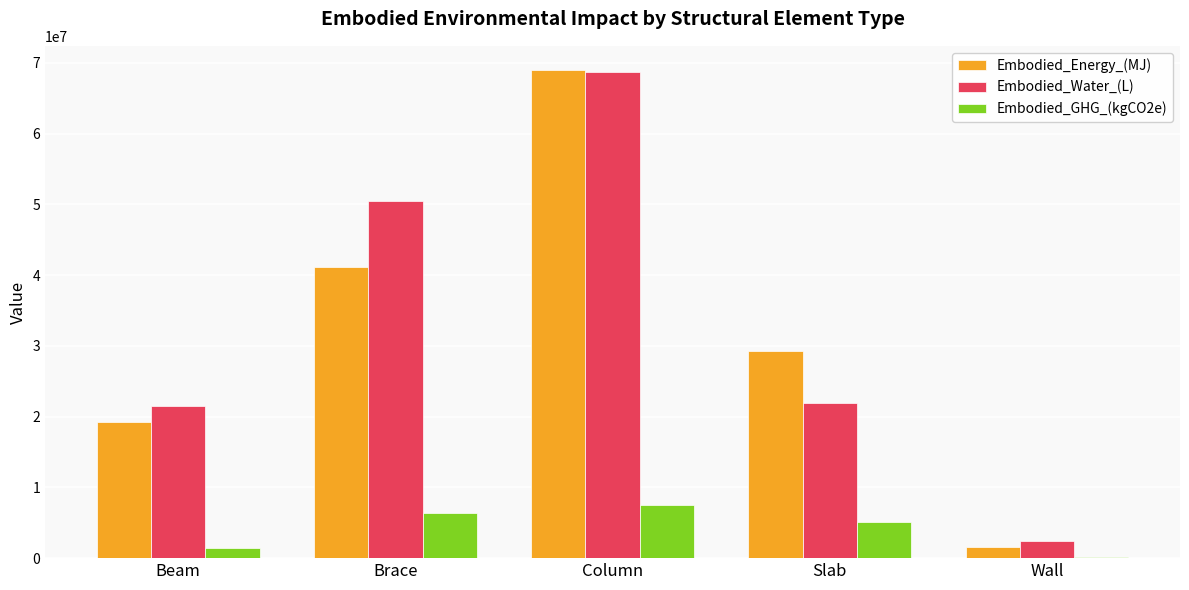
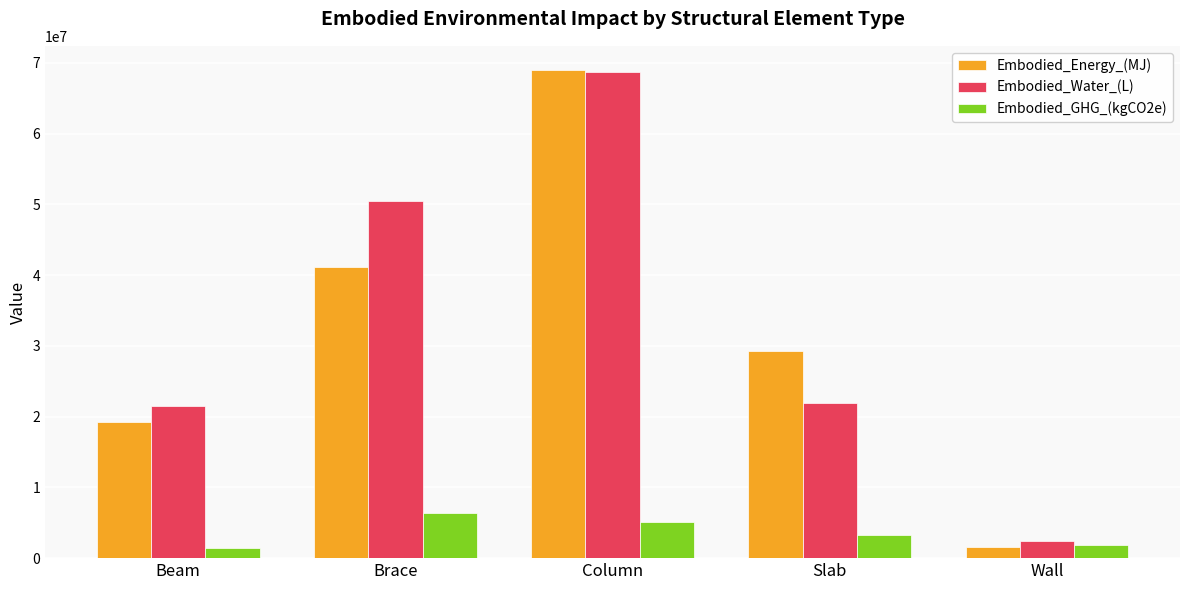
  {
    "Embodied_Energy_(MJ)": {
      "Beam": 19000000,
      "Brace": 41000000,
      "Column": 69000000,
      "Slab": 29000000,
      "Wall": 2000000
    },
    "Embodied_Water_(L)": {
      "Beam": 21000000,
      "Brace": 50000000,
      "Column": 69000000,
      "Slab": 22000000,
      "Wall": 2000000
    },
    "Embodied_GHG_(kgCO2e)": {
      "Beam": 1000000,
      "Brace": 6000000,
-     "Column": 8000000,
-     "Slab": 5000000,
-     "Wall": 0
+     "Column": 5000000,
+     "Slab": 3000000,
+     "Wall": 2000000
    }
  }
